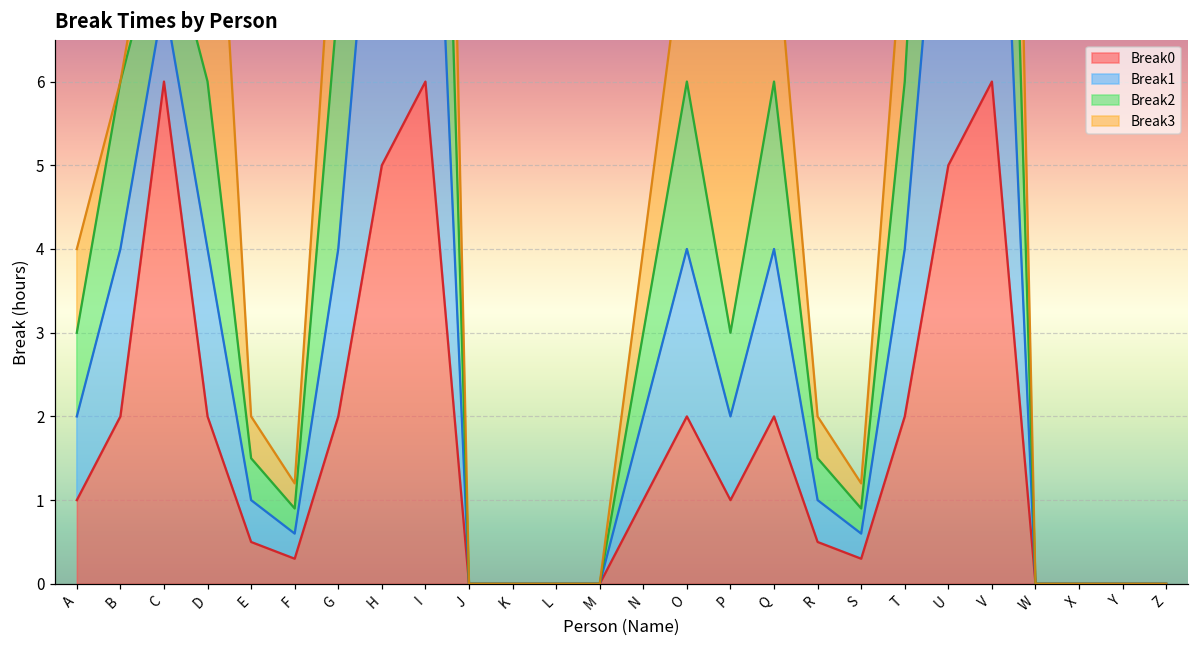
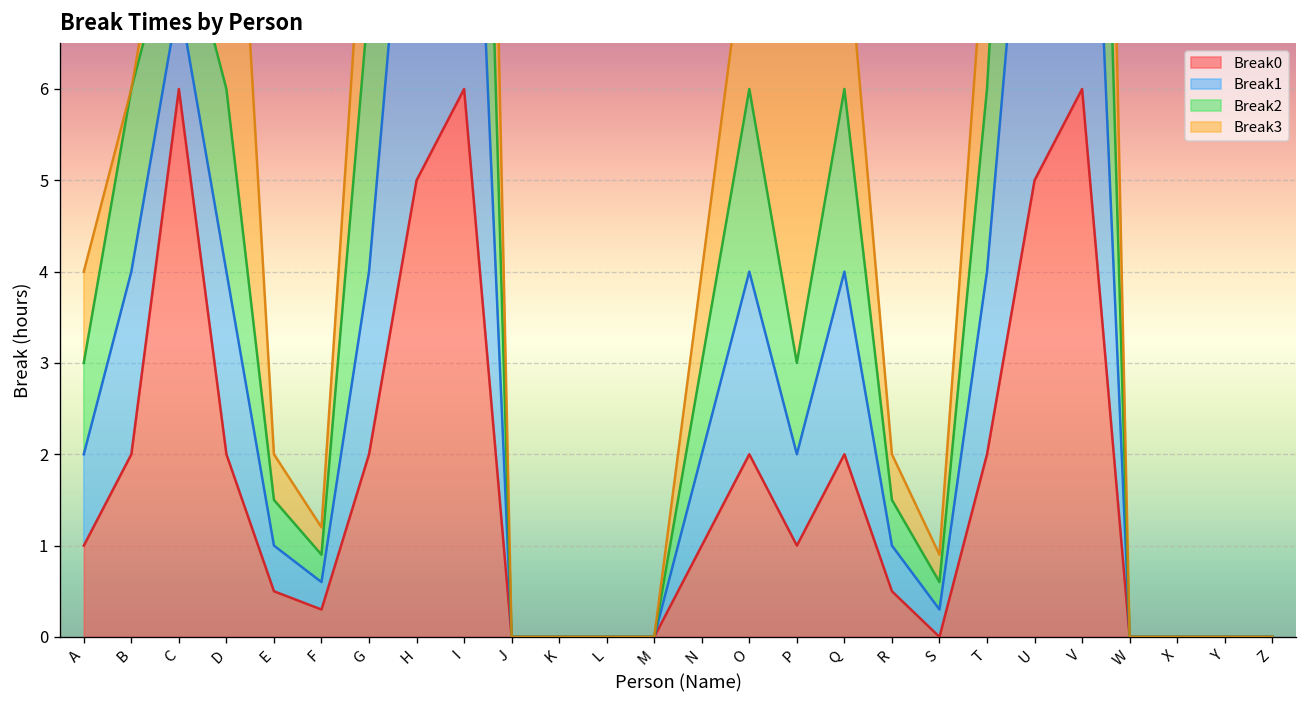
  {
    "Break0": {
      "A": 1.0,
      "B": 2.0,
      "C": 6.0,
      "D": 2.0,
      "E": 0.5,
      "F": 0.3,
      "G": 2.0,
      "H": 5.0,
      "I": 6.0,
      "N": 1.0,
      "O": 2.0,
      "P": 1.0,
      "Q": 2.0,
      "R": 0.5,
-     "S": 0.3,
+     "S": 0.0,
      "T": 2.0,
      "U": 5.0,
      "V": 6.0
    },
    "Break1": {
      "A": 1.0,
      "B": 2.0,
      "D": 2.0,
      "E": 0.5,
      "F": 0.3,
      "G": 2.0,
      "N": 1.0,
      "O": 2.0,
      "P": 1.0,
      "Q": 2.0,
      "R": 0.5,
      "S": 0.3,
      "T": 2.0
    },
    "Break2": {
      "A": 1.0,
      "D": 2.0,
      "E": 0.5,
      "F": 0.3,
      "N": 1.0,
      "O": 2.0,
      "P": 1.0,
      "Q": 2.0,
      "R": 0.5,
      "S": 0.3,
      "T": 2.0
    },
    "Break3": {
      "A": 1.0,
      "E": 0.5,
      "F": 0.3,
      "N": 1.0,
      "R": 0.5,
      "S": 0.3
    }
  }
